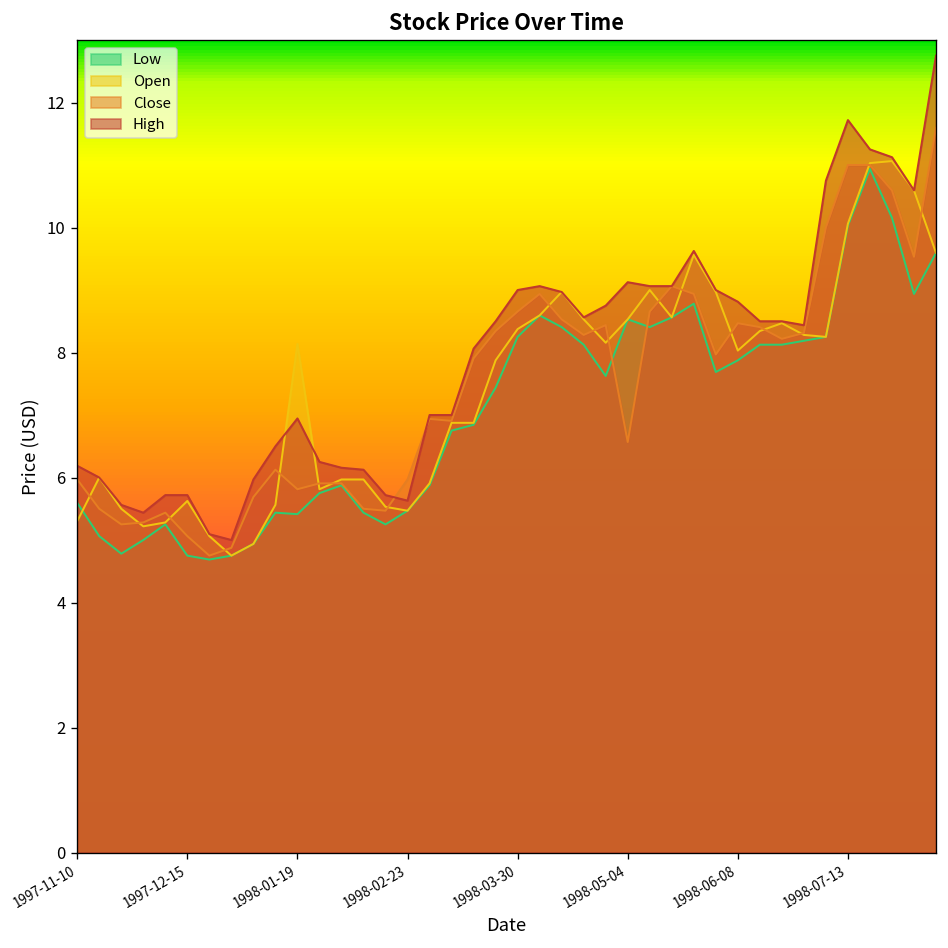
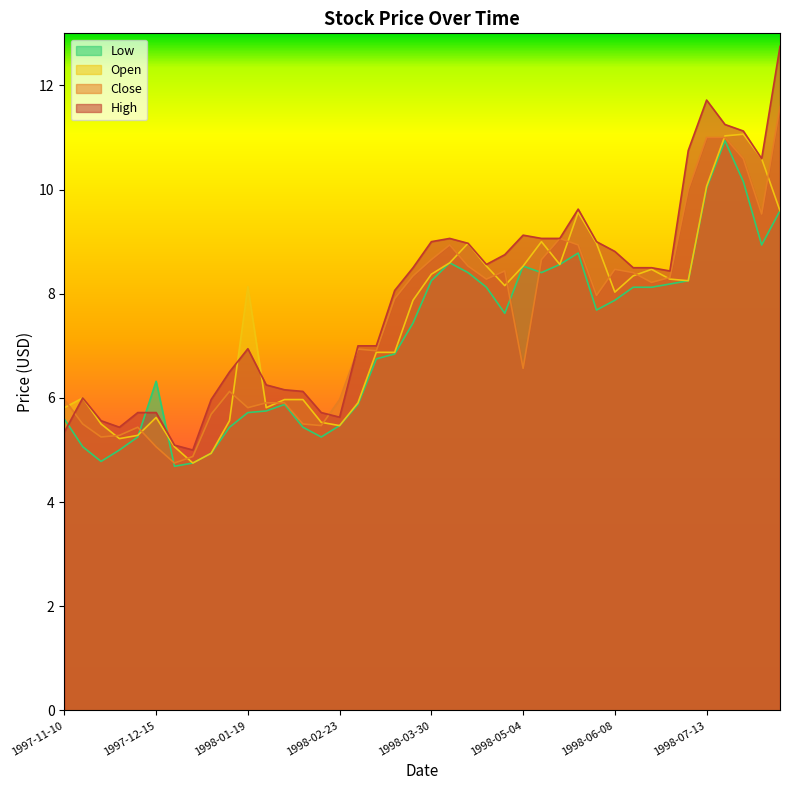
  {
    "Low": {
      "1997-11-10": 5.6,
-     "1997-12-15": 4.8,
-     "1998-01-19": 5.4,
+     "1997-12-15": 6.3,
+     "1998-01-19": 5.7,
      "1998-03-30": 8.3,
      "1998-06-08": 7.9
    },
    "Open": {
-     "1997-11-10": 5.3,
+     "1997-11-10": 5.8,
      "1997-12-15": 5.6,
      "1998-01-19": 8.1,
      "1998-03-30": 8.4,
      "1998-06-08": 8.0
    },
    "Close": {
      "1997-11-10": 6.0,
      "1997-12-15": 5.1,
      "1998-01-19": 5.8,
      "1998-02-23": 6.0,
      "1998-03-30": 8.7,
      "1998-05-04": 6.6,
      "1998-06-08": 8.5,
      "1998-07-13": 11.0
    },
    "High": {
-     "1997-11-10": 6.2,
+     "1997-11-10": 5.3,
      "1997-12-15": 5.7,
      "1998-01-19": 6.9,
      "1998-02-23": 5.6,
      "1998-03-30": 9.0,
      "1998-05-04": 9.1,
      "1998-06-08": 8.8,
      "1998-07-13": 11.7
    }
  }
